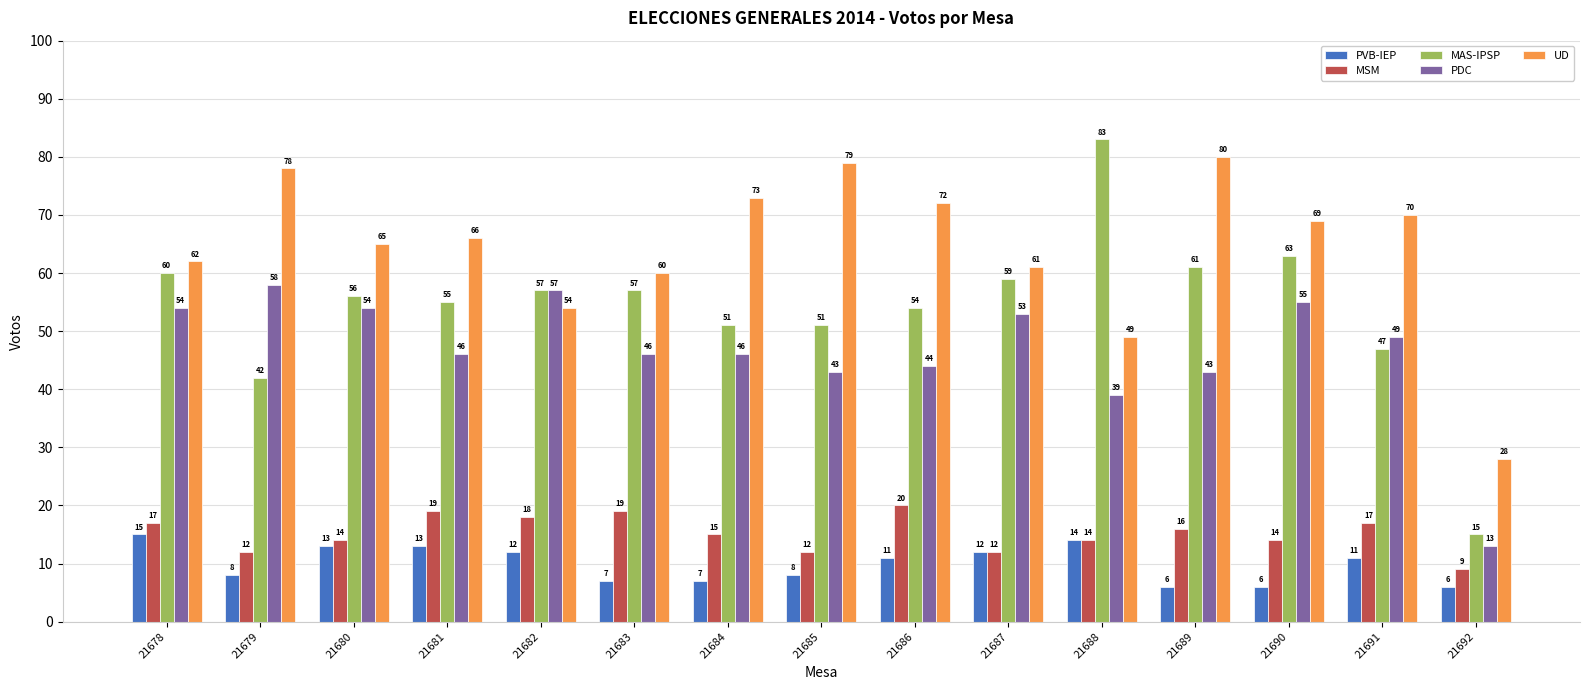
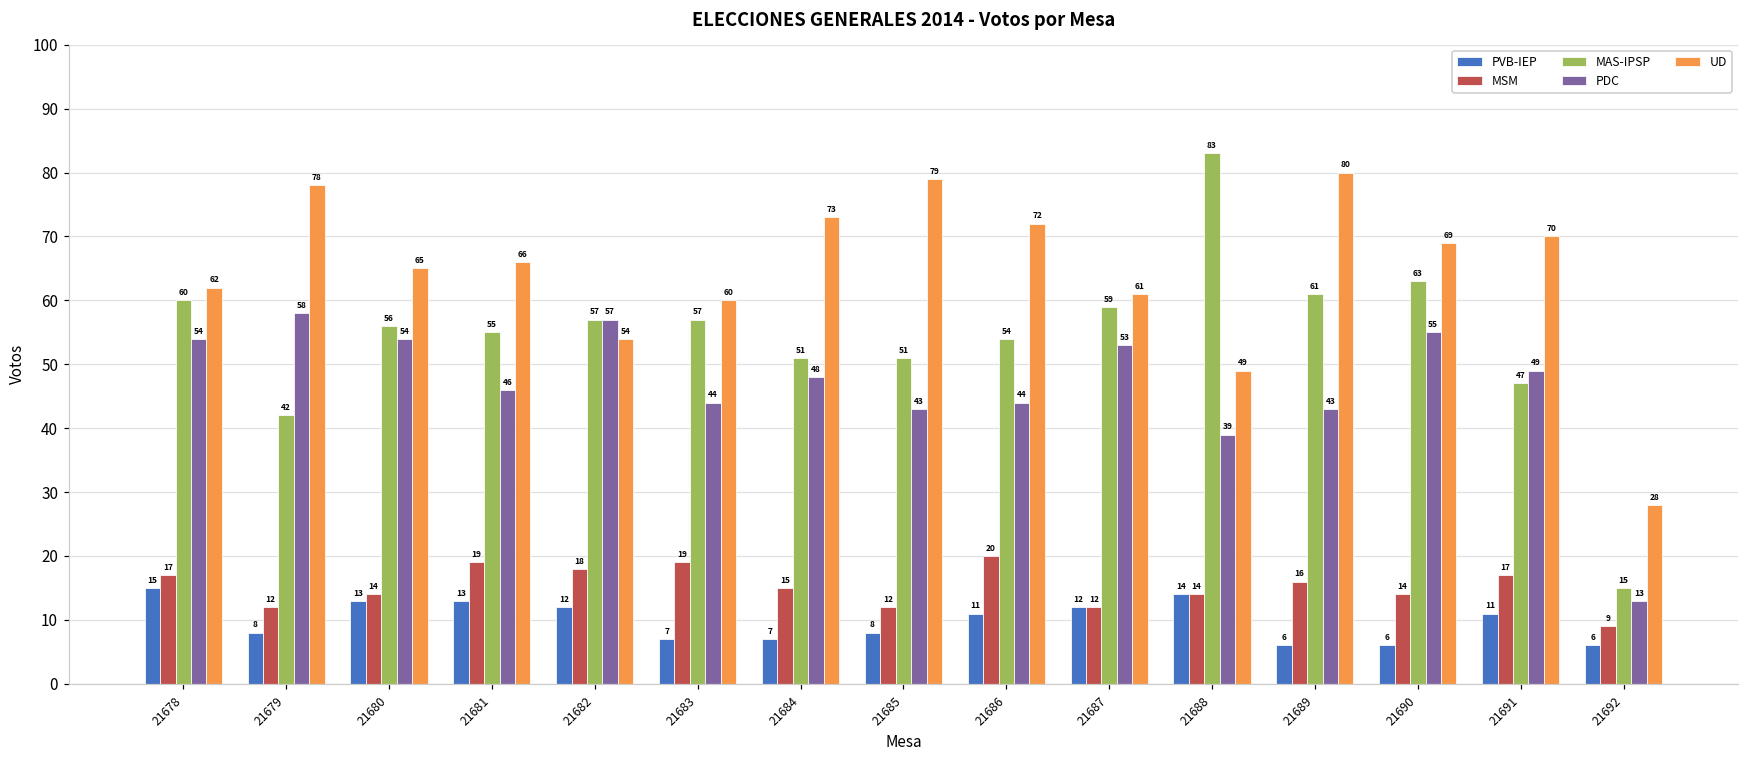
  {
    "PVB-IEP": {
      "21678": 15,
      "21679": 8,
      "21680": 13,
      "21681": 13,
      "21682": 12,
      "21683": 7,
      "21684": 7,
      "21685": 8,
      "21686": 11,
      "21687": 12,
      "21688": 14,
      "21689": 6,
      "21690": 6,
      "21691": 11,
      "21692": 6
    },
    "MSM": {
      "21678": 17,
      "21679": 12,
      "21680": 14,
      "21681": 19,
      "21682": 18,
      "21683": 19,
      "21684": 15,
      "21685": 12,
      "21686": 20,
      "21687": 12,
      "21688": 14,
      "21689": 16,
      "21690": 14,
      "21691": 17,
      "21692": 9
    },
    "MAS-IPSP": {
      "21678": 60,
      "21679": 42,
      "21680": 56,
      "21681": 55,
      "21682": 57,
      "21683": 57,
      "21684": 51,
      "21685": 51,
      "21686": 54,
      "21687": 59,
      "21688": 83,
      "21689": 61,
      "21690": 63,
      "21691": 47,
      "21692": 15
    },
    "PDC": {
      "21678": 54,
      "21679": 58,
      "21680": 54,
      "21681": 46,
      "21682": 57,
-     "21683": 46,
-     "21684": 46,
+     "21683": 44,
+     "21684": 48,
      "21685": 43,
      "21686": 44,
      "21687": 53,
      "21688": 39,
      "21689": 43,
      "21690": 55,
      "21691": 49,
      "21692": 13
    },
    "UD": {
      "21678": 62,
      "21679": 78,
      "21680": 65,
      "21681": 66,
      "21682": 54,
      "21683": 60,
      "21684": 73,
      "21685": 79,
      "21686": 72,
      "21687": 61,
      "21688": 49,
      "21689": 80,
      "21690": 69,
      "21691": 70,
      "21692": 28
    }
  }
